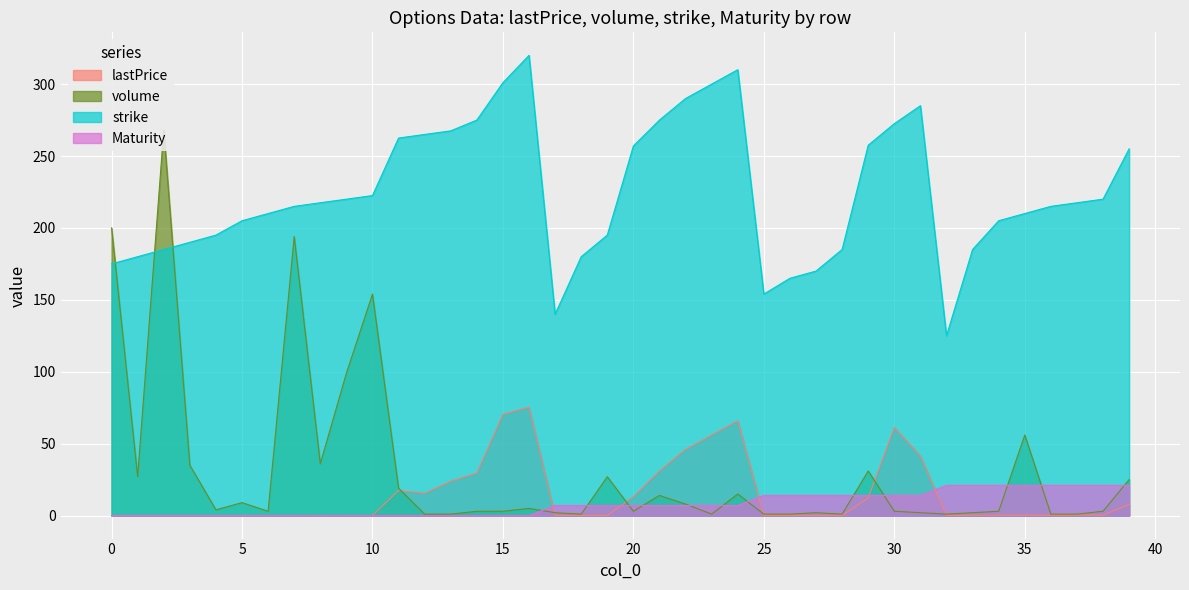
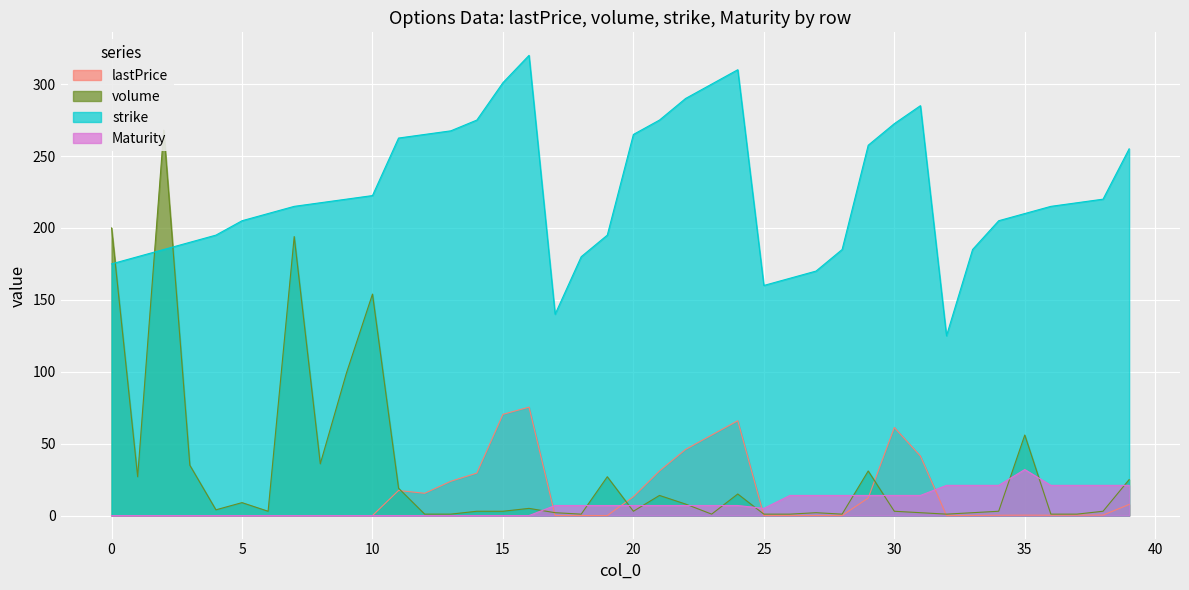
  {
    "lastPrice": {
      "15": 70,
      "20": 13,
      "30": 61,
      "35": 0
    },
    "volume": {
      "0": 200,
      "5": 9,
      "10": 154,
      "15": 3,
      "20": 3,
      "30": 3,
      "35": 56
    },
    "strike": {
      "0": 175,
      "5": 205,
      "10": 223,
      "15": 301,
-     "20": 257,
-     "25": 154,
+     "20": 265,
+     "25": 160,
      "30": 273,
      "35": 210
    },
    "Maturity": {
      "15": 0,
      "20": 7,
-     "25": 14,
+     "25": 5,
      "30": 14,
-     "35": 21
+     "35": 32
    }
  }
